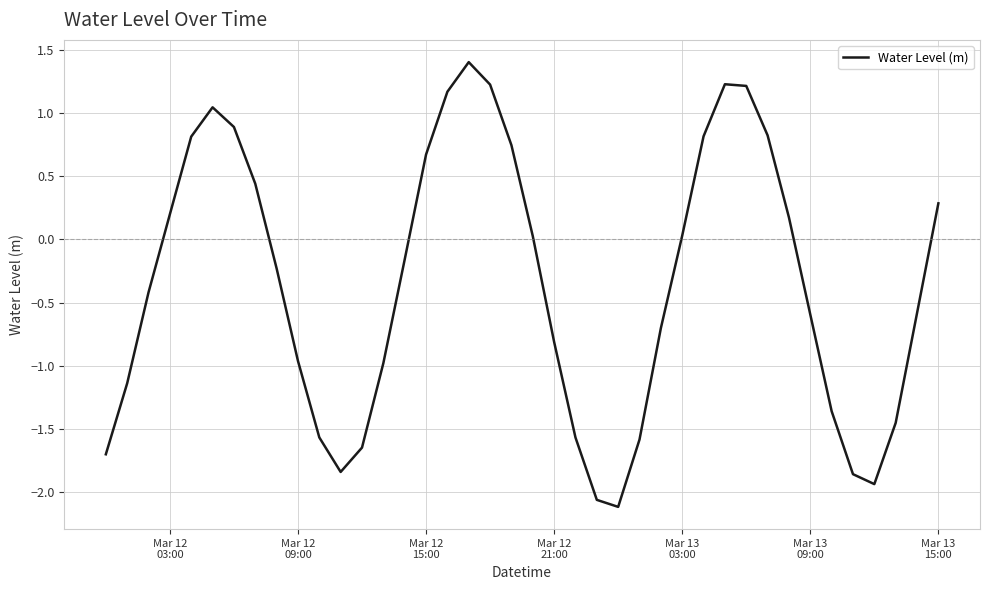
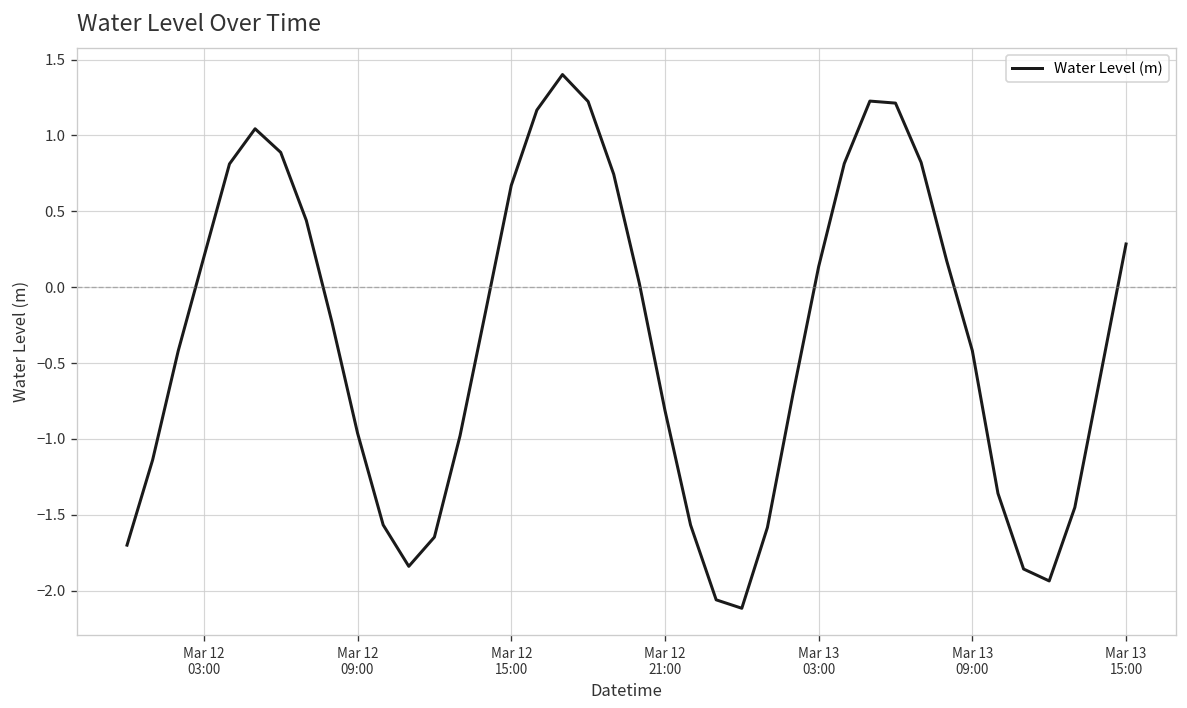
  {
    "Mar 12 03:00": 0.20,
    "Mar 12 09:00": -0.96,
    "Mar 12 15:00": 0.67,
    "Mar 12 21:00": -0.81,
-   "Mar 13 03:00": 0.03,
-   "Mar 13 09:00": -0.59,
+   "Mar 13 03:00": 0.14,
+   "Mar 13 09:00": -0.42,
    "Mar 13 15:00": 0.28
  }
